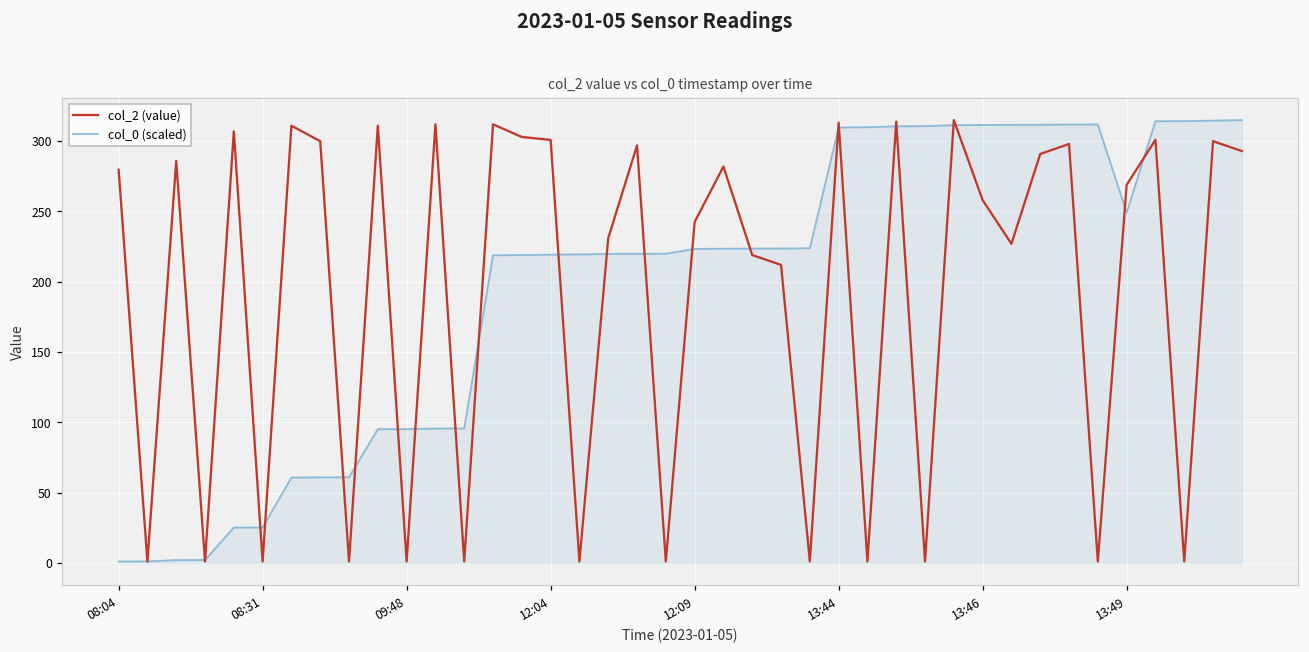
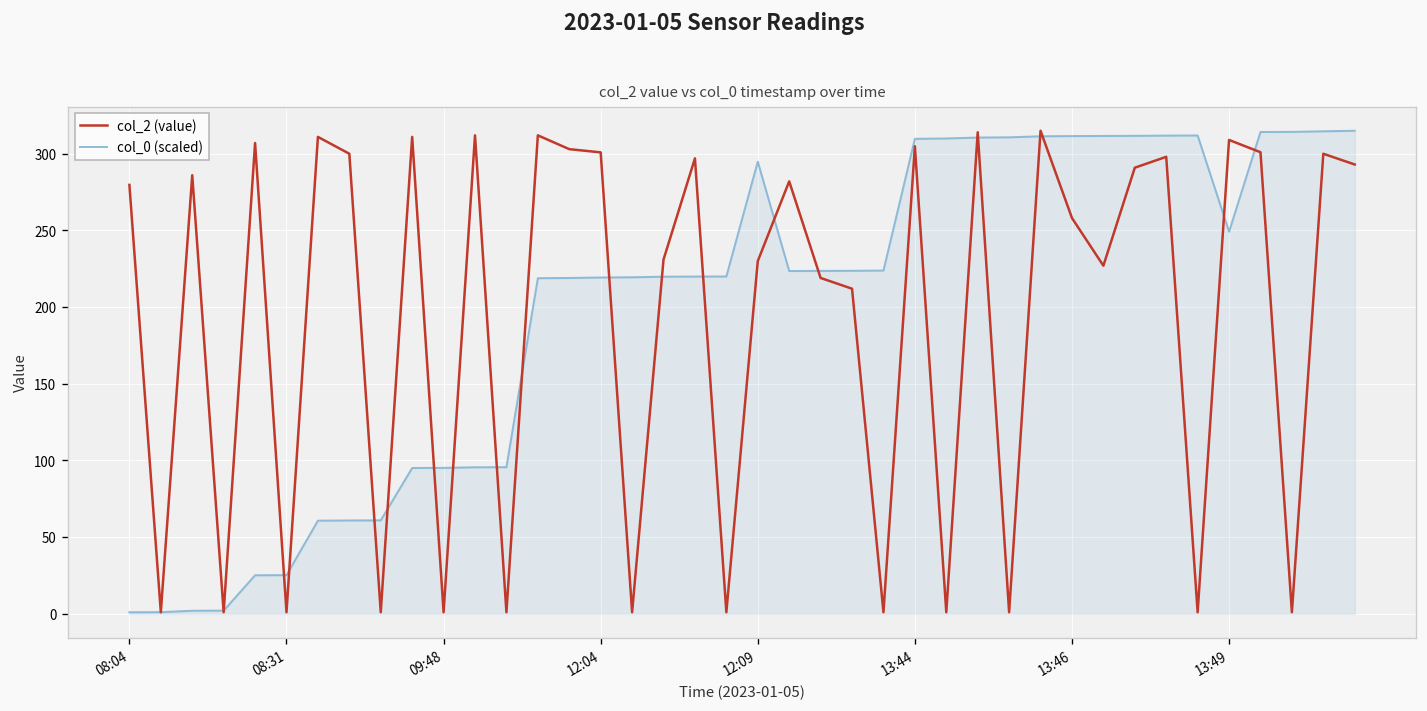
  {
    "col_2 (value)": {
      "08:04": 280,
      "08:31": 1,
      "09:48": 1,
      "12:04": 301,
-     "12:09": 243,
-     "13:44": 313,
+     "12:09": 230,
+     "13:44": 305,
      "13:46": 258,
-     "13:49": 269
+     "13:49": 309
    },
    "col_0 (scaled)": {
      "08:04": 1,
      "08:31": 25,
      "09:48": 95,
      "12:04": 219,
-     "12:09": 223,
+     "12:09": 295,
      "13:44": 310,
      "13:46": 312,
      "13:49": 249
    }
  }
